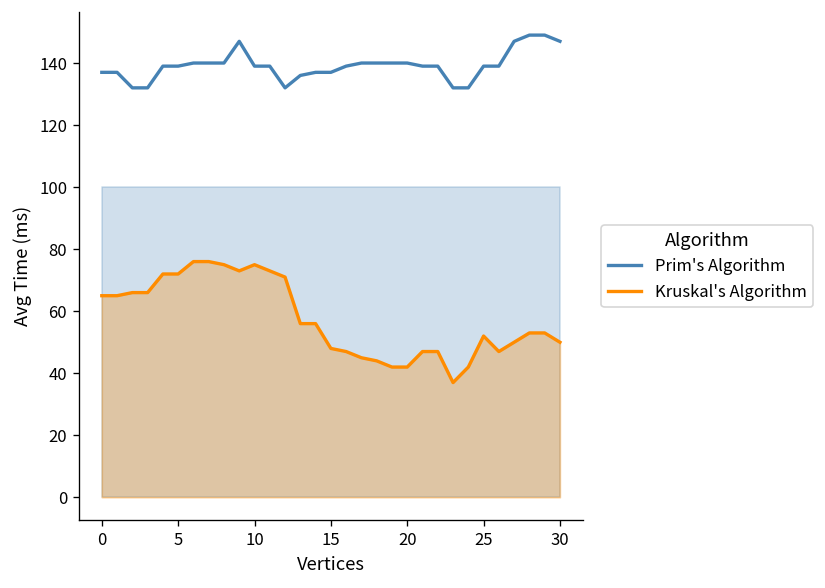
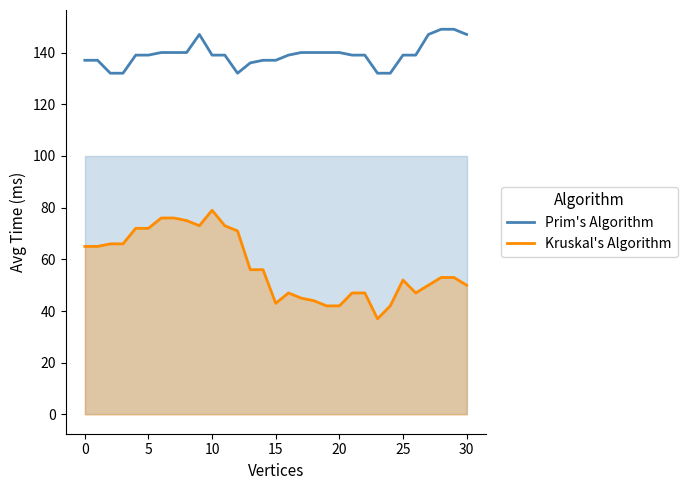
  {
    "Kruskal's Algorithm": {
      "0": 65,
      "5": 72,
-     "10": 75,
-     "15": 48,
+     "10": 79,
+     "15": 43,
      "20": 42,
      "25": 52,
      "30": 50
    }
  }
